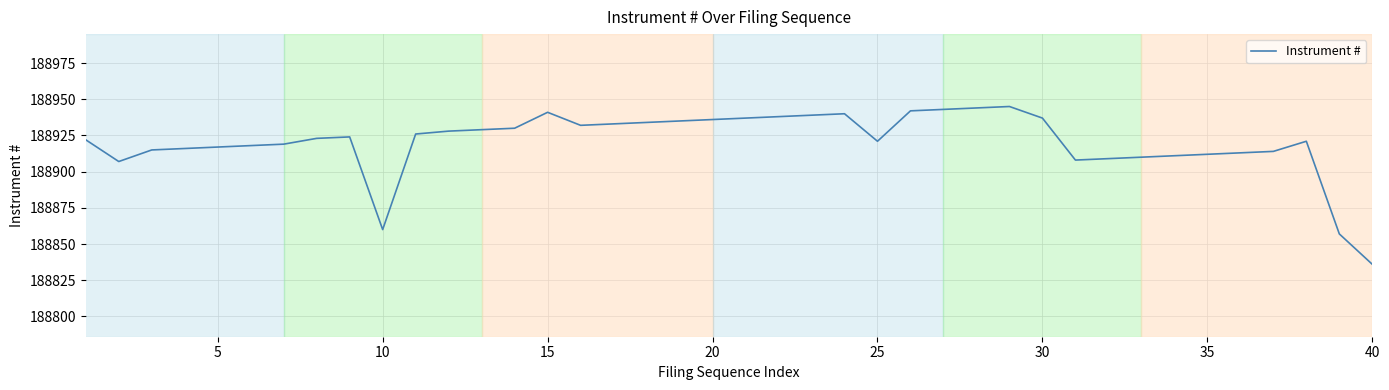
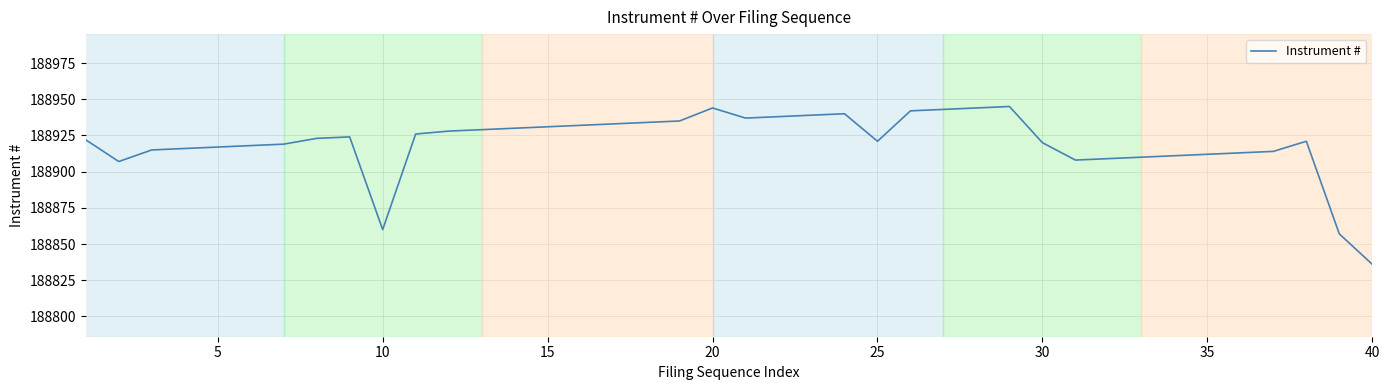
  {
    "5": 188917,
    "10": 188860,
-   "15": 188941,
-   "20": 188936,
+   "15": 188931,
+   "20": 188944,
    "25": 188921,
-   "30": 188937,
+   "30": 188920,
    "35": 188912,
    "40": 188836
  }
